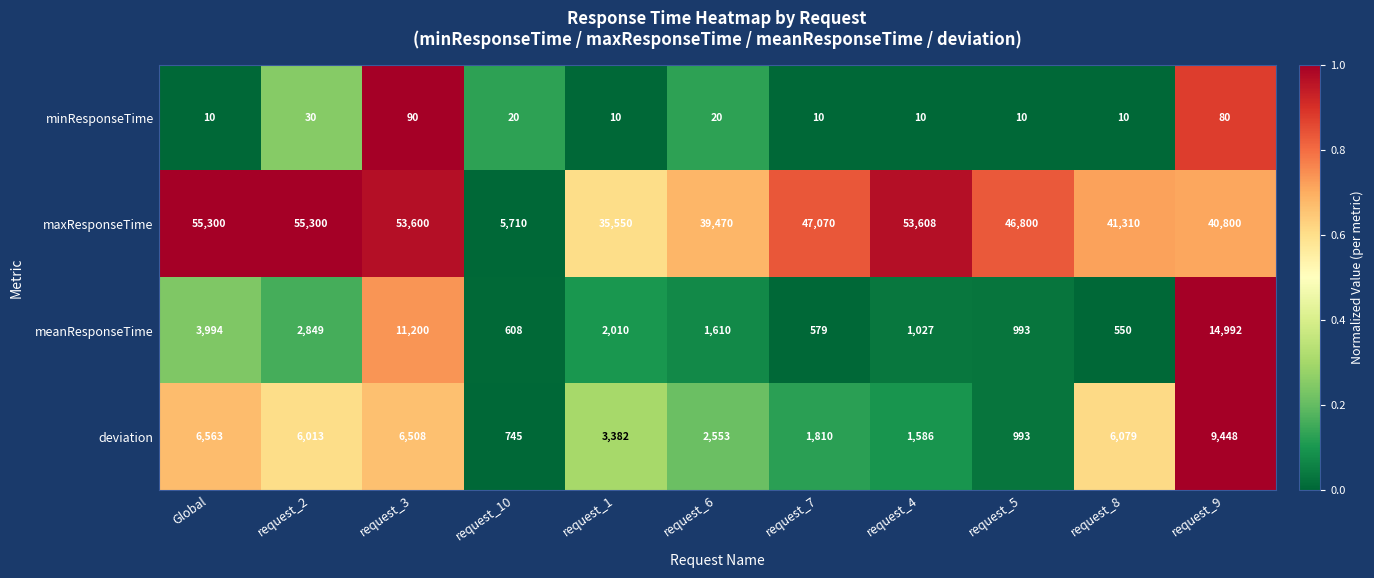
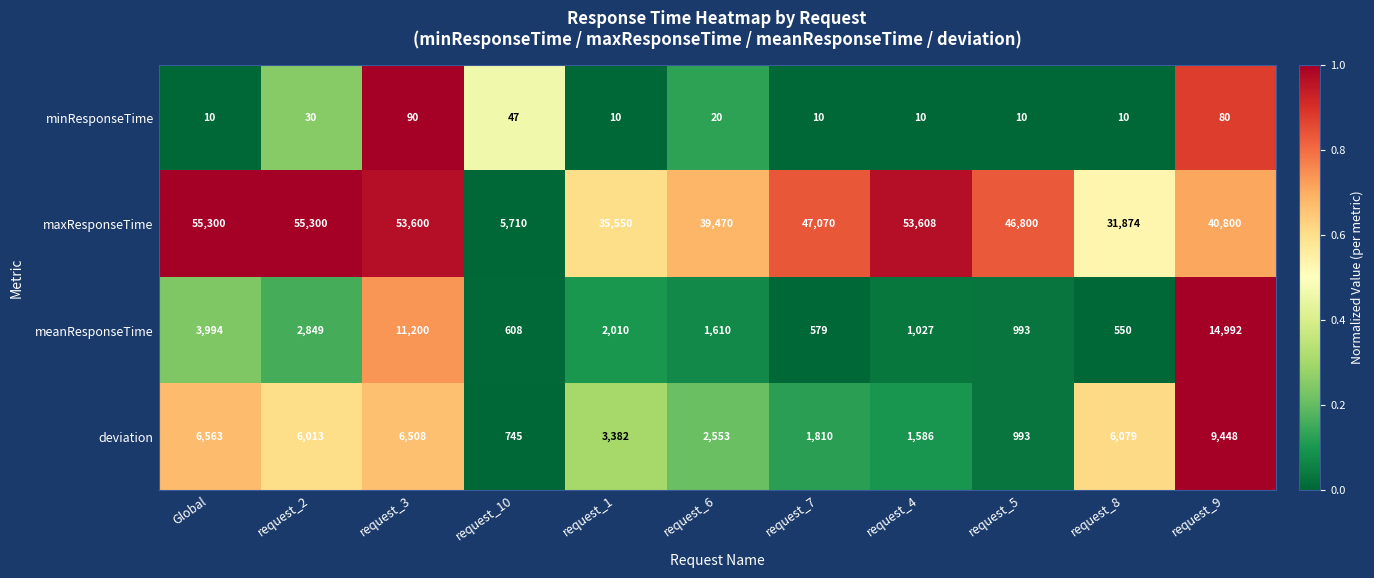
  {
    "minResponseTime": {
      "Global": "10",
      "request_2": "30",
      "request_3": "90",
-     "request_10": "20",
+     "request_10": "47",
      "request_1": "10",
      "request_6": "20",
      "request_7": "10",
      "request_4": "10",
      "request_5": "10",
      "request_8": "10",
      "request_9": "80"
    },
    "maxResponseTime": {
      "Global": "55,300",
      "request_2": "55,300",
      "request_3": "53,600",
      "request_10": "5,710",
      "request_1": "35,550",
      "request_6": "39,470",
      "request_7": "47,070",
      "request_4": "53,608",
      "request_5": "46,800",
-     "request_8": "41,310",
+     "request_8": "31,874",
      "request_9": "40,800"
    },
    "meanResponseTime": {
      "Global": "3,994",
      "request_2": "2,849",
      "request_3": "11,200",
      "request_10": "608",
      "request_1": "2,010",
      "request_6": "1,610",
      "request_7": "579",
      "request_4": "1,027",
      "request_5": "993",
      "request_8": "550",
      "request_9": "14,992"
    },
    "deviation": {
      "Global": "6,563",
      "request_2": "6,013",
      "request_3": "6,508",
      "request_10": "745",
      "request_1": "3,382",
      "request_6": "2,553",
      "request_7": "1,810",
      "request_4": "1,586",
      "request_5": "993",
      "request_8": "6,079",
      "request_9": "9,448"
    }
  }
